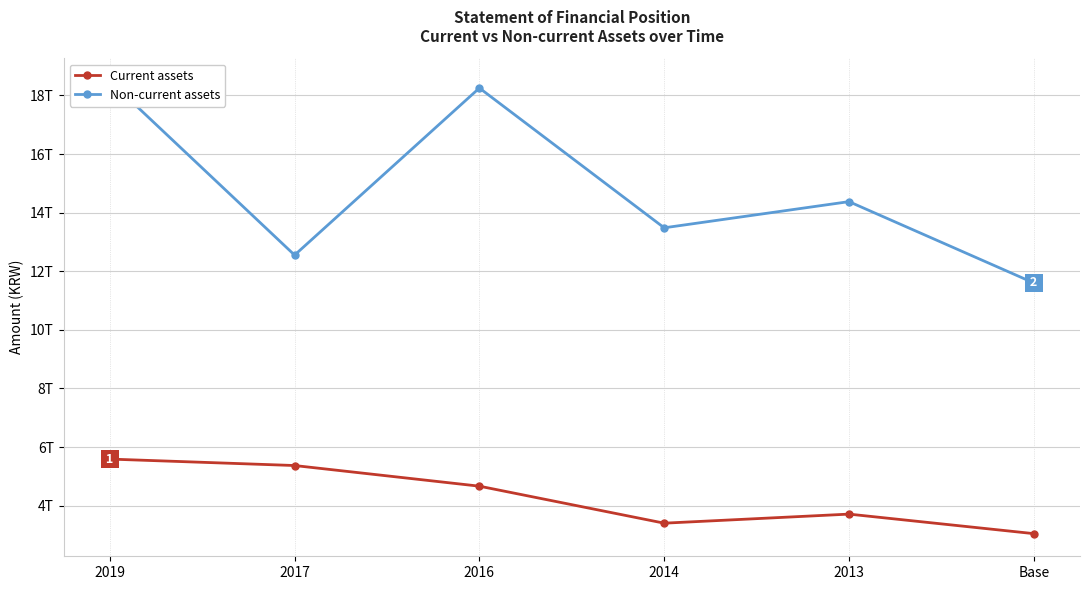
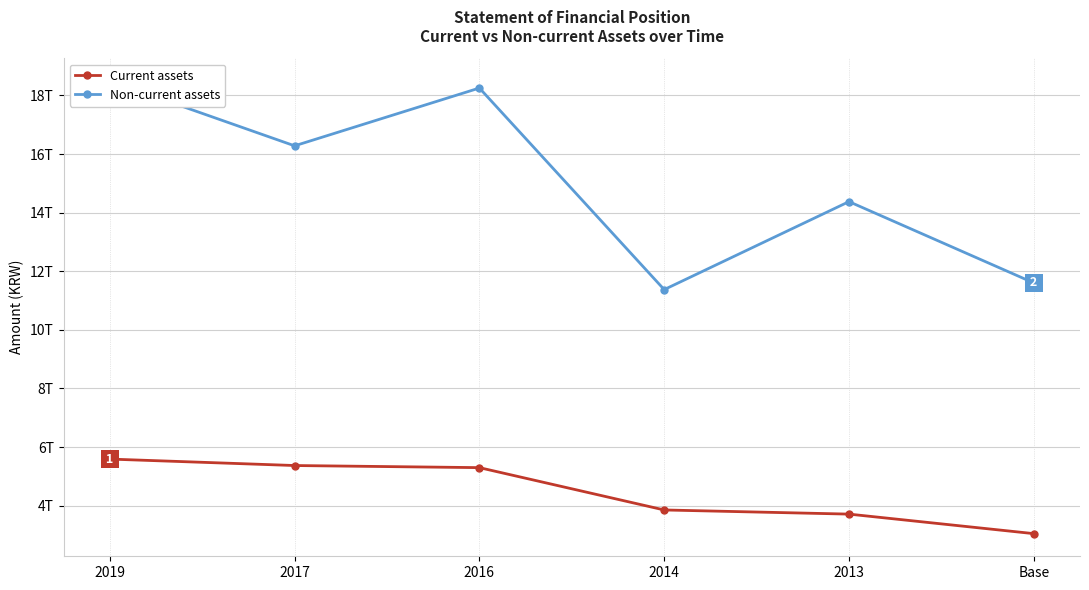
  {
    "Current assets": {
      "2017": "5.4T",
-     "2016": "4.7T",
-     "2014": "3.4T",
+     "2016": "5.3T",
+     "2014": "3.9T",
      "2013": "3.7T",
      "Base": "3.0T"
    },
    "Non-current assets": {
-     "2017": "12.6T",
+     "2017": "16.3T",
      "2016": "18.3T",
-     "2014": "13.5T",
+     "2014": "11.4T",
      "2013": "14.4T"
    }
  }
